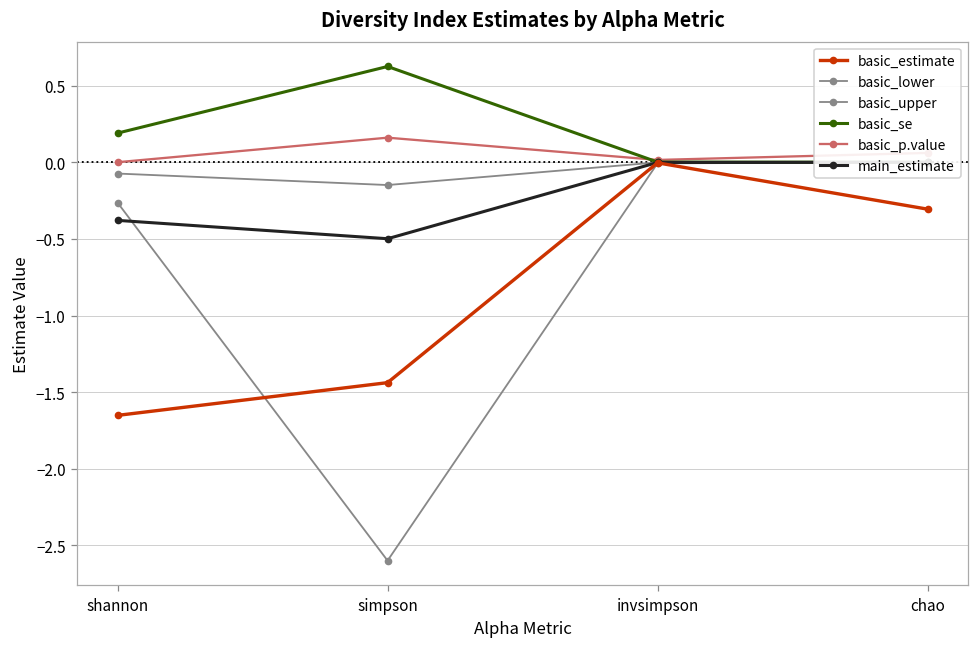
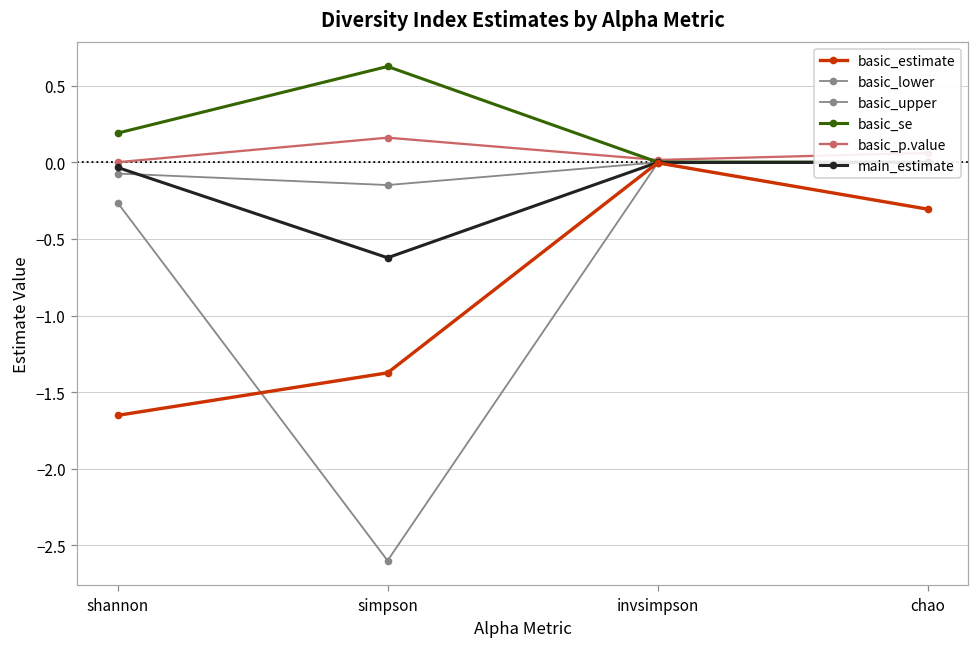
  {
    "basic_estimate": {
      "shannon": -1.65,
-     "simpson": -1.44,
+     "simpson": -1.37,
      "chao": -0.31
    },
    "basic_se": {
      "shannon": 0.19,
      "simpson": 0.63
    },
    "basic_p.value": {
      "shannon": 0.00,
      "simpson": 0.16
    },
    "main_estimate": {
-     "shannon": -0.38,
-     "simpson": -0.50
+     "shannon": -0.03,
+     "simpson": -0.62
    }
  }
